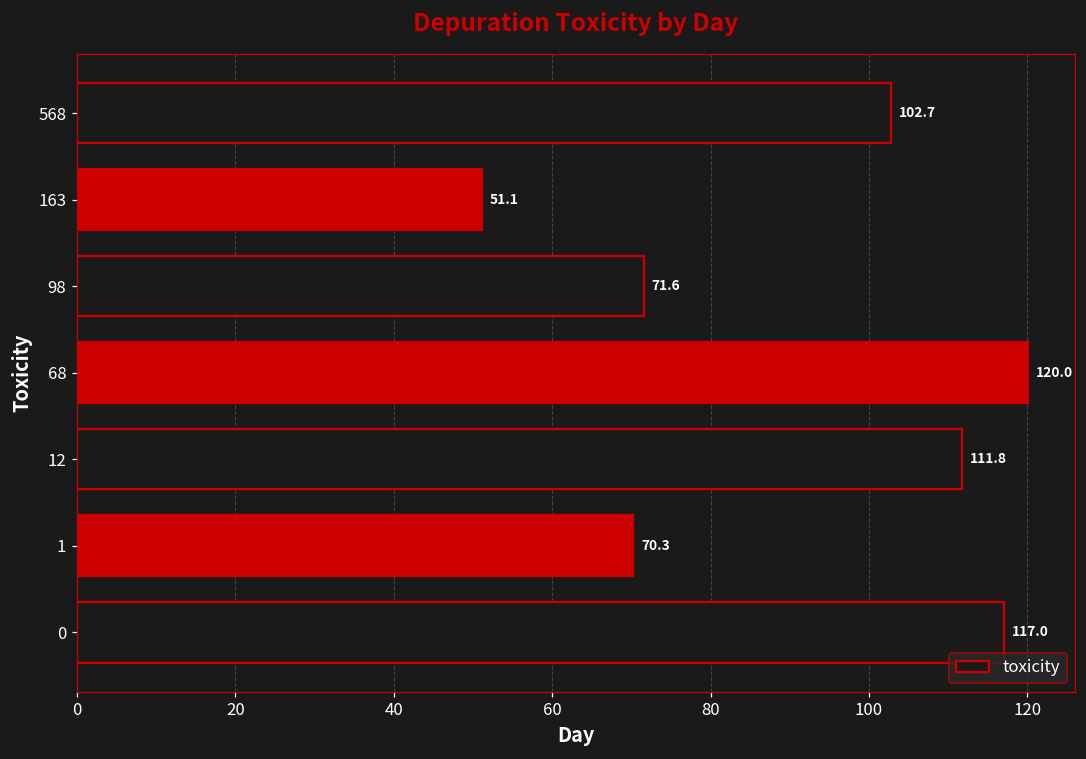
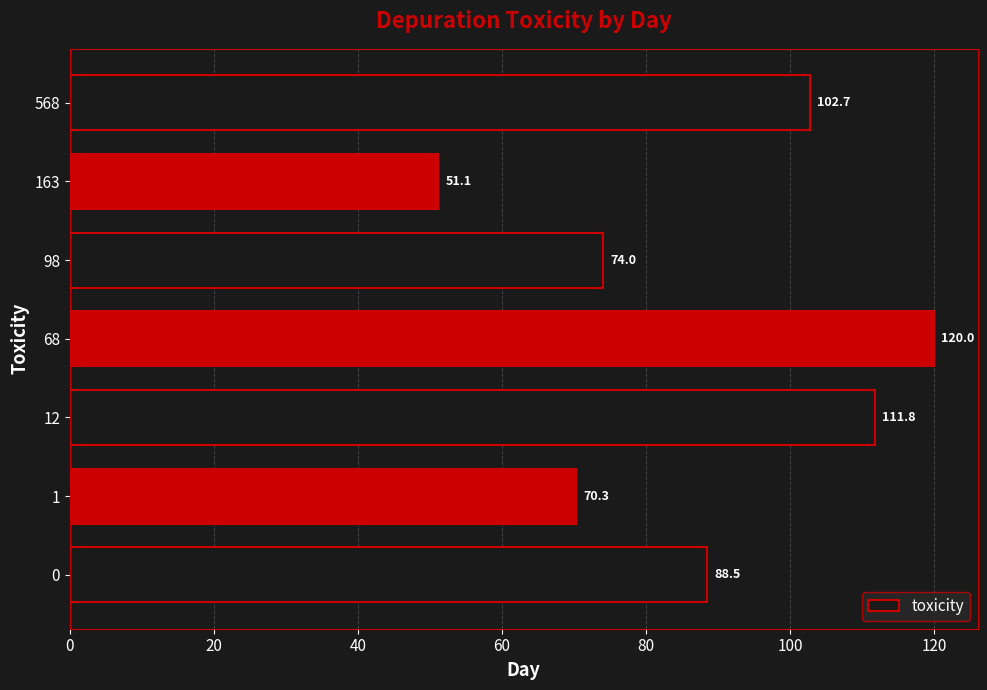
  {
    "568": 102.7,
    "163": 51.1,
-   "98": 71.6,
+   "98": 74.0,
    "68": 120.0,
    "12": 111.8,
    "1": 70.3,
-   "0": 117.0
+   "0": 88.5
  }
